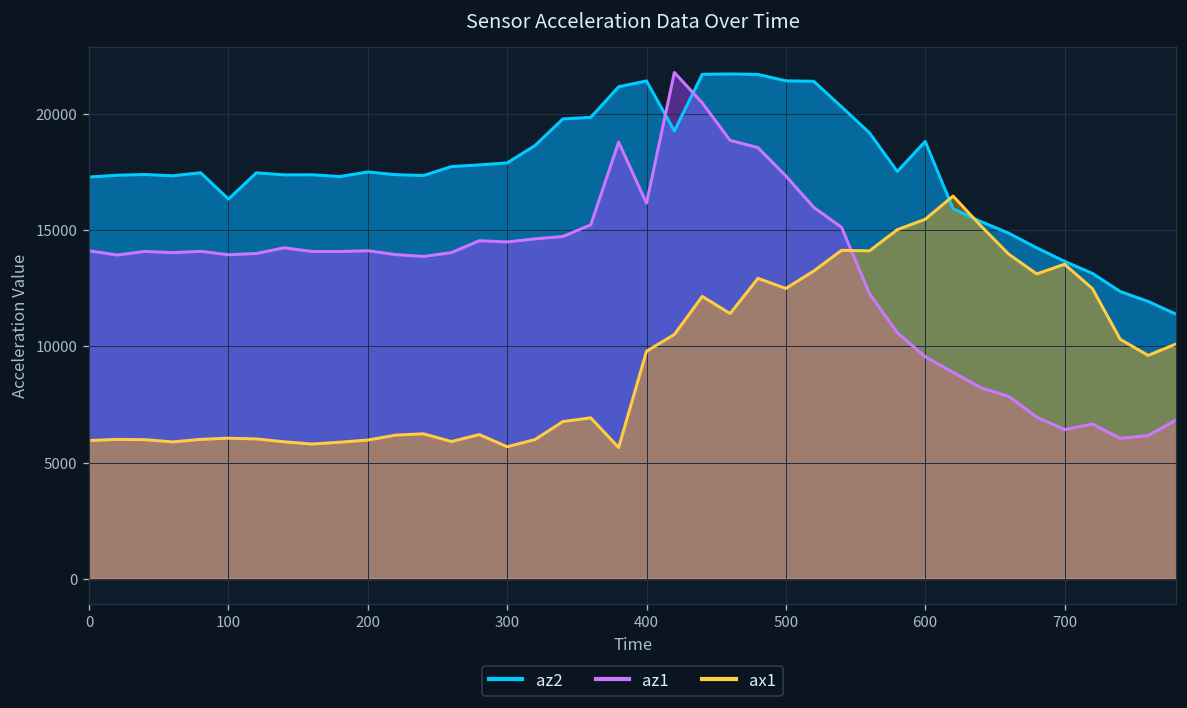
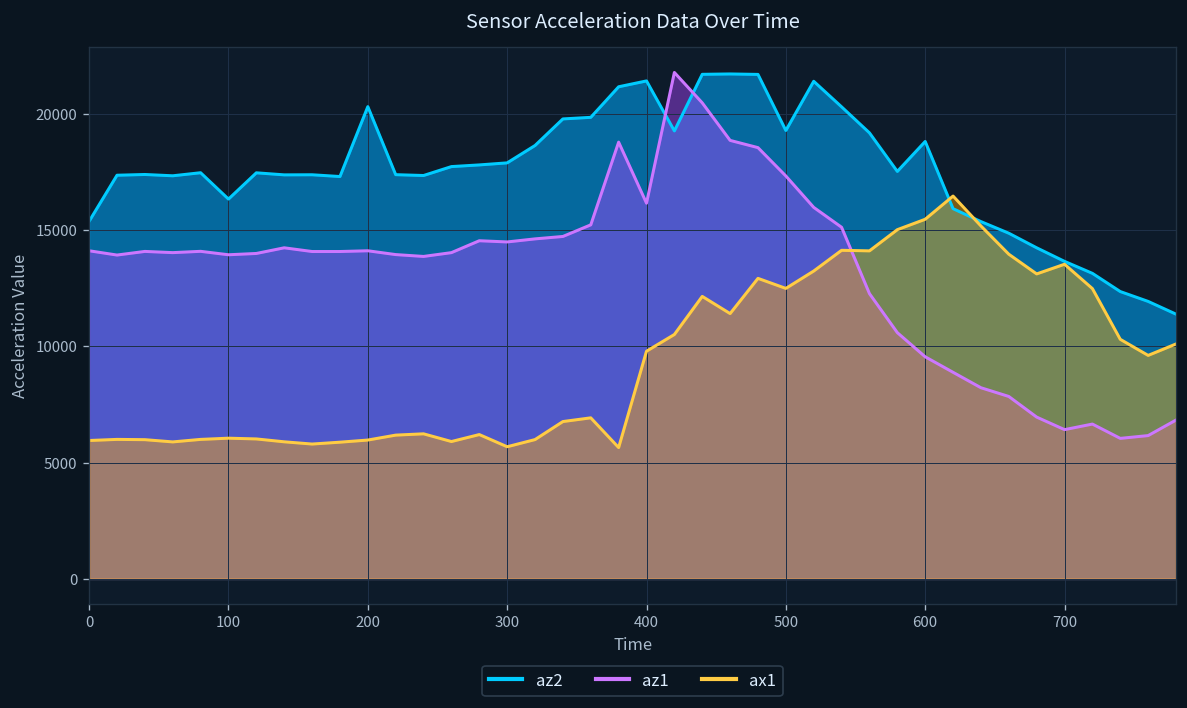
  {
    "az2": {
-     "0": 17300,
+     "0": 15400,
      "100": 16300,
-     "200": 17500,
+     "200": 20300,
      "300": 17900,
      "400": 21400,
-     "500": 21400,
+     "500": 19300,
      "600": 18800
    }
  }
